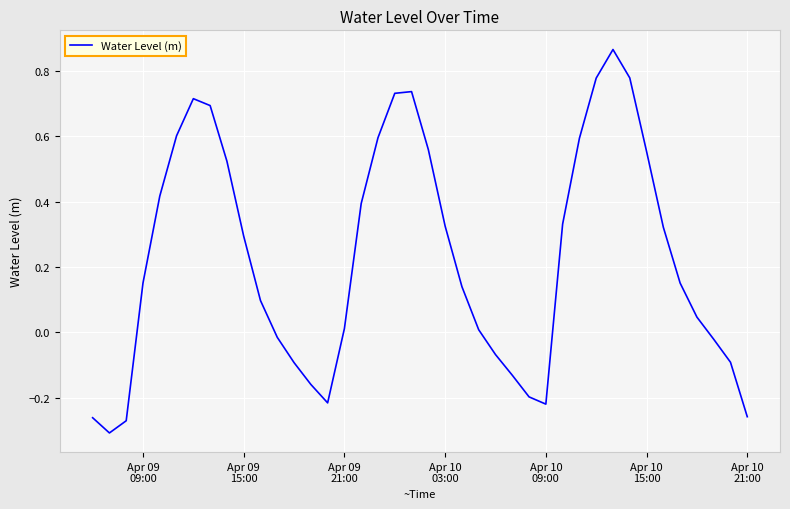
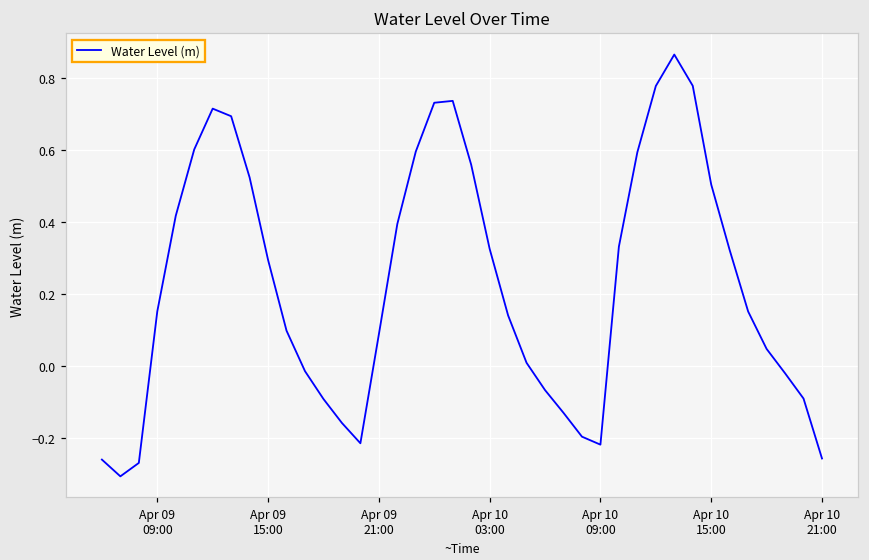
  {
    "Apr 09 09:00": 0.15,
    "Apr 09 15:00": 0.29,
-   "Apr 09 21:00": 0.01,
+   "Apr 09 21:00": 0.09,
    "Apr 10 03:00": 0.33,
    "Apr 10 09:00": -0.22,
-   "Apr 10 15:00": 0.55,
+   "Apr 10 15:00": 0.50,
    "Apr 10 21:00": -0.26
  }
